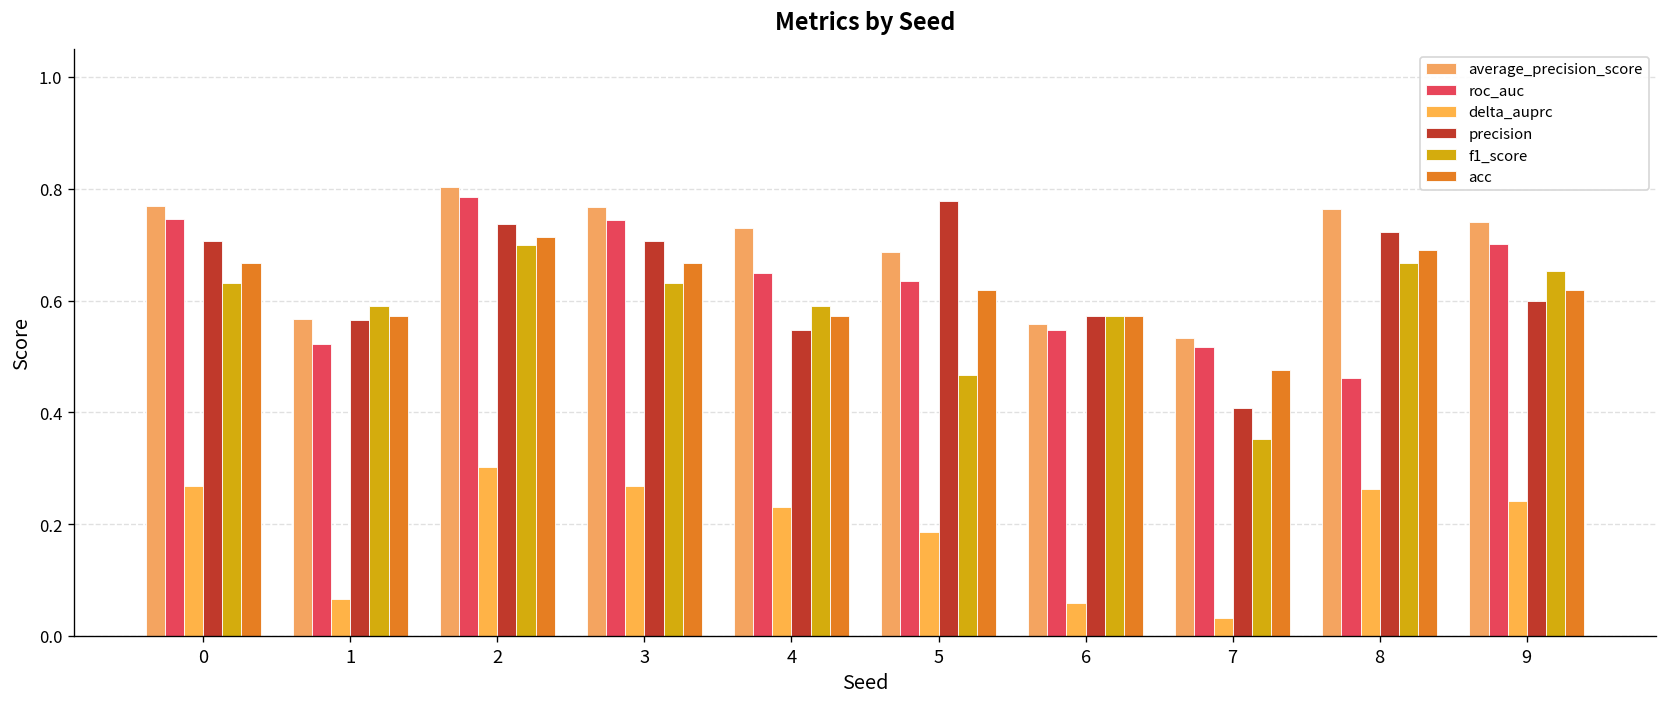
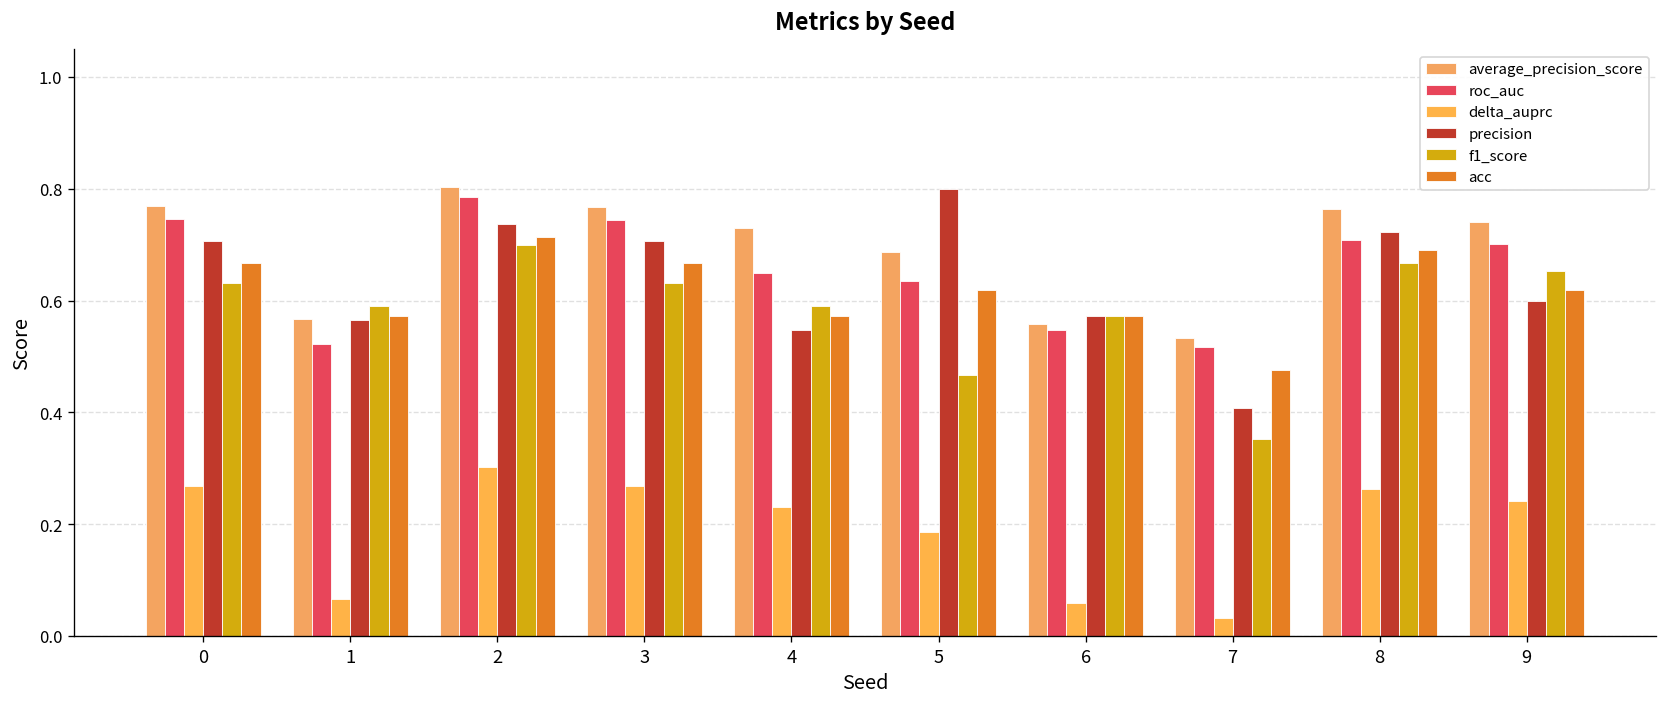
  {
    "roc_auc": {
      "0": 0.75,
      "1": 0.52,
      "2": 0.79,
      "3": 0.74,
      "4": 0.65,
      "5": 0.63,
      "6": 0.55,
      "7": 0.52,
-     "8": 0.46,
+     "8": 0.71,
      "9": 0.70
    },
    "precision": {
      "0": 0.71,
      "1": 0.57,
      "2": 0.74,
      "3": 0.71,
      "4": 0.55,
-     "5": 0.78,
+     "5": 0.80,
      "6": 0.57,
      "7": 0.41,
      "8": 0.72,
      "9": 0.60
    }
  }
